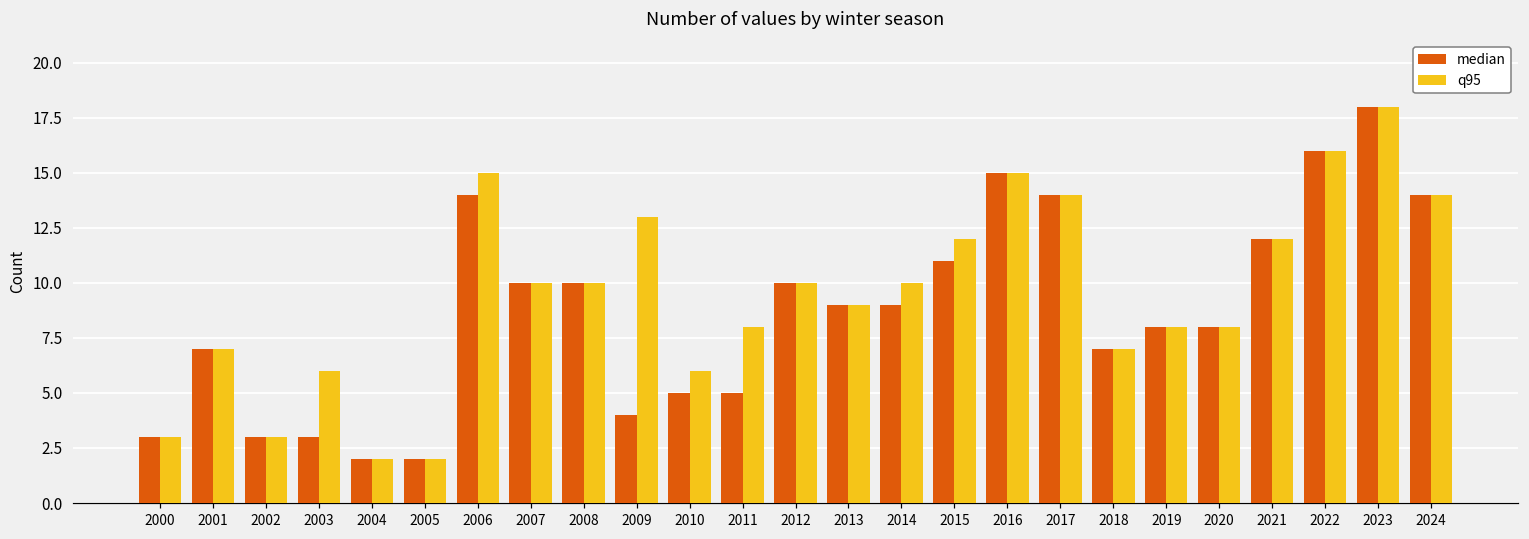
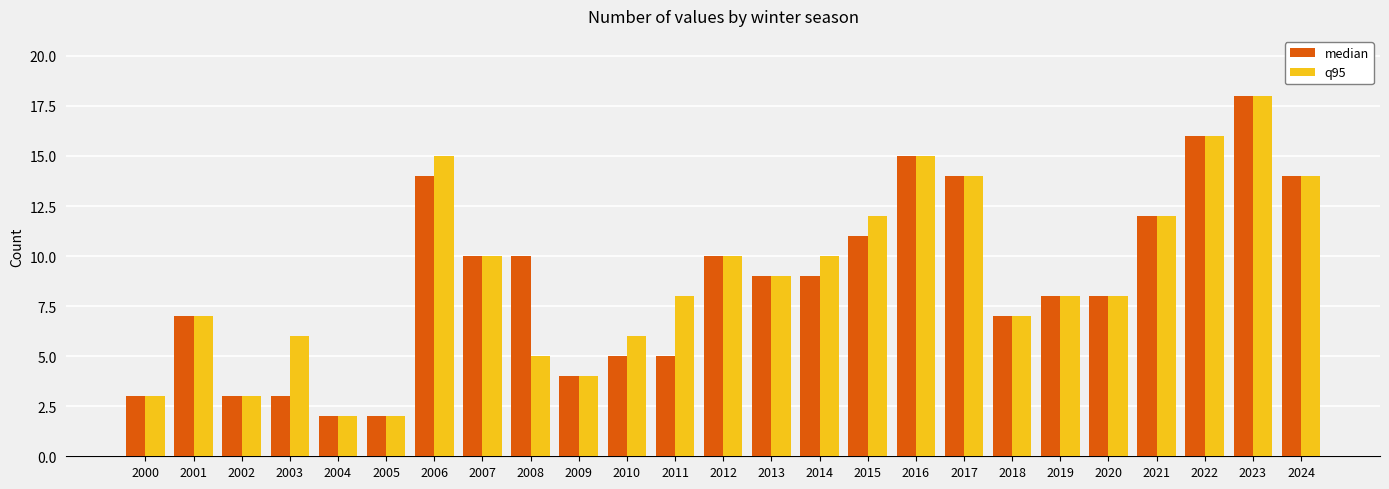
  {
    "median": {
      "2000": 3,
      "2001": 7,
      "2002": 3,
      "2003": 3,
      "2004": 2,
      "2005": 2,
      "2006": 14,
      "2007": 10,
      "2008": 10,
      "2009": 4,
      "2010": 5,
      "2011": 5,
      "2012": 10,
      "2013": 9,
      "2014": 9,
      "2015": 11,
      "2016": 15,
      "2017": 14,
      "2018": 7,
      "2019": 8,
      "2020": 8,
      "2021": 12,
      "2022": 16,
      "2023": 18,
      "2024": 14
    },
    "q95": {
      "2000": 3,
      "2001": 7,
      "2002": 3,
      "2003": 6,
      "2004": 2,
      "2005": 2,
      "2006": 15,
      "2007": 10,
-     "2008": 10,
-     "2009": 13,
+     "2008": 5,
+     "2009": 4,
      "2010": 6,
      "2011": 8,
      "2012": 10,
      "2013": 9,
      "2014": 10,
      "2015": 12,
      "2016": 15,
      "2017": 14,
      "2018": 7,
      "2019": 8,
      "2020": 8,
      "2021": 12,
      "2022": 16,
      "2023": 18,
      "2024": 14
    }
  }
